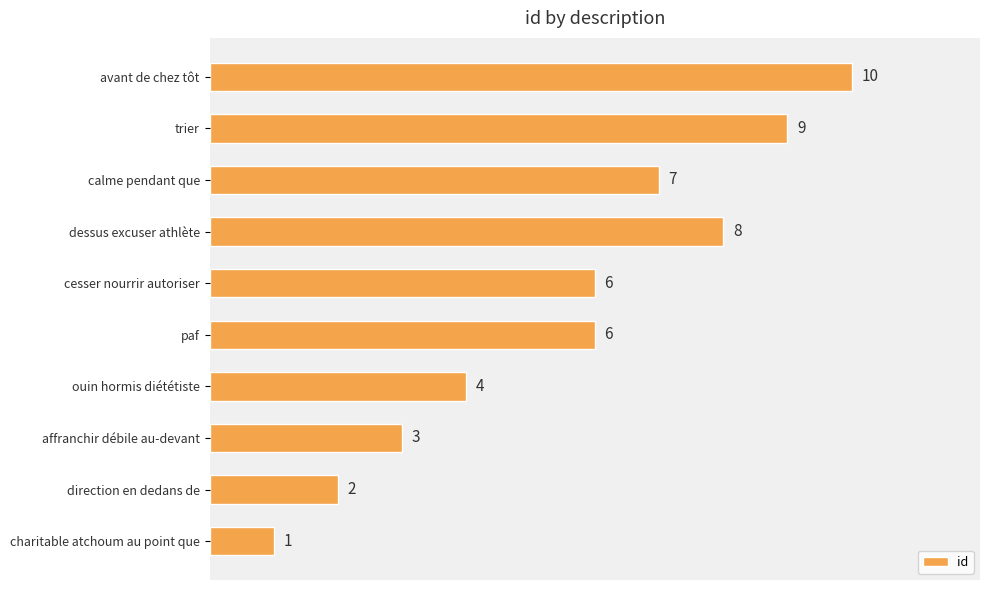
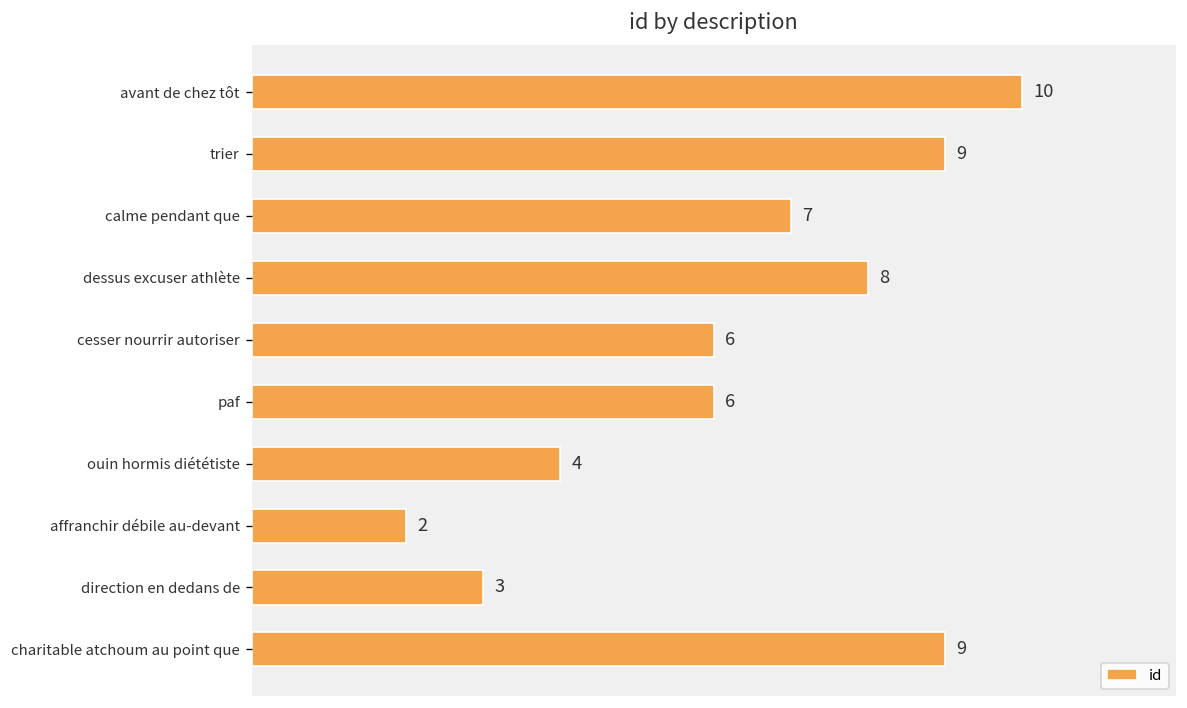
  {
    "avant de chez tôt": 10,
    "trier": 9,
    "calme pendant que": 7,
    "dessus excuser athlète": 8,
    "cesser nourrir autoriser": 6,
    "paf": 6,
    "ouin hormis diététiste": 4,
-   "affranchir débile au-devant": 3,
-   "direction en dedans de": 2,
-   "charitable atchoum au point que": 1
+   "affranchir débile au-devant": 2,
+   "direction en dedans de": 3,
+   "charitable atchoum au point que": 9
  }
